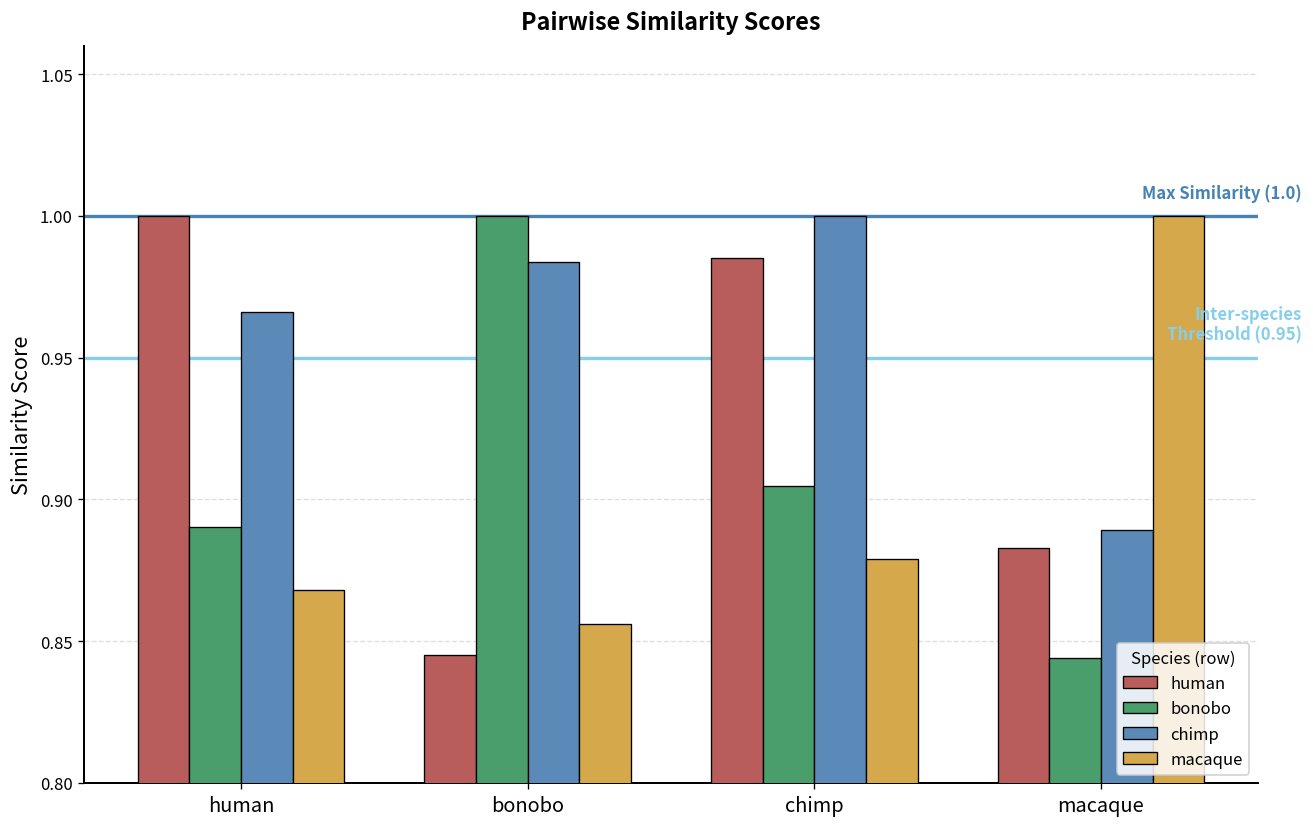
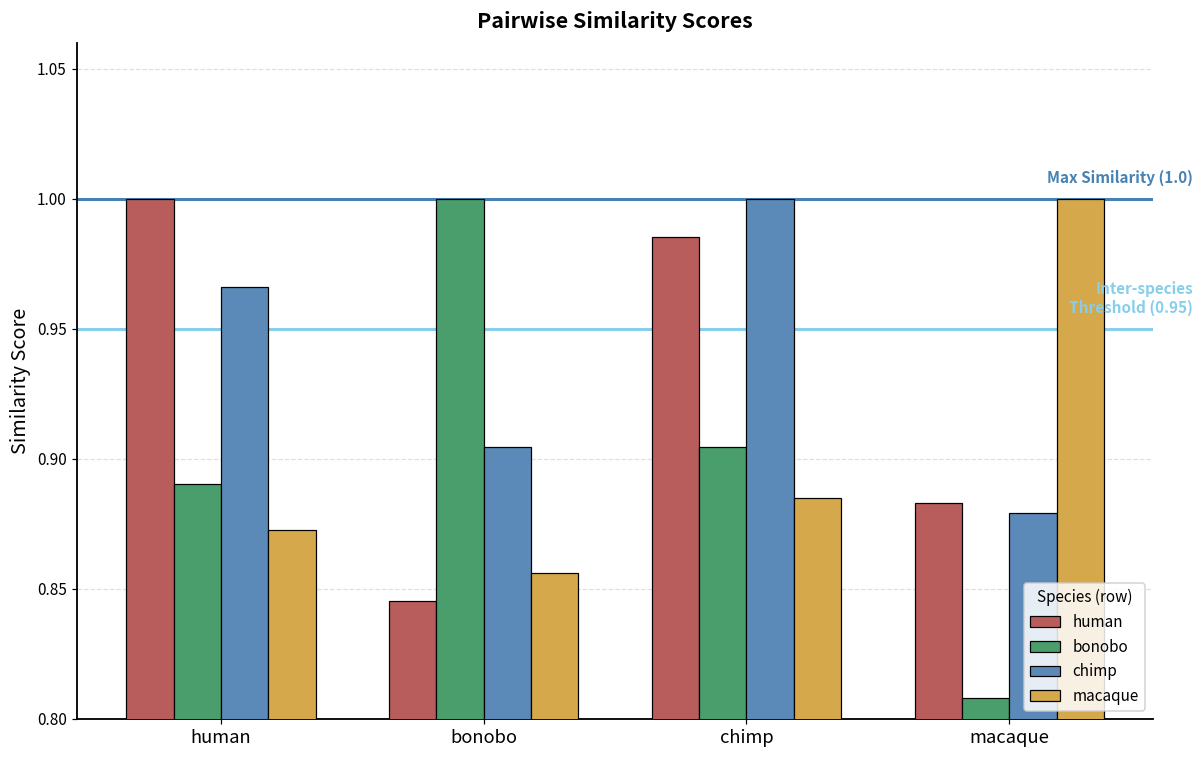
  {
    "human": {
      "human": 1.000,
      "bonobo": 0.845,
      "chimp": 0.985,
      "macaque": 0.883
    },
    "bonobo": {
      "human": 0.890,
      "bonobo": 1.000,
      "chimp": 0.905,
-     "macaque": 0.844
+     "macaque": 0.808
    },
    "chimp": {
      "human": 0.966,
-     "bonobo": 0.984,
+     "bonobo": 0.905,
      "chimp": 1.000,
-     "macaque": 0.889
+     "macaque": 0.879
    },
    "macaque": {
-     "human": 0.868,
+     "human": 0.873,
      "bonobo": 0.856,
-     "chimp": 0.879
+     "chimp": 0.885
    }
  }
